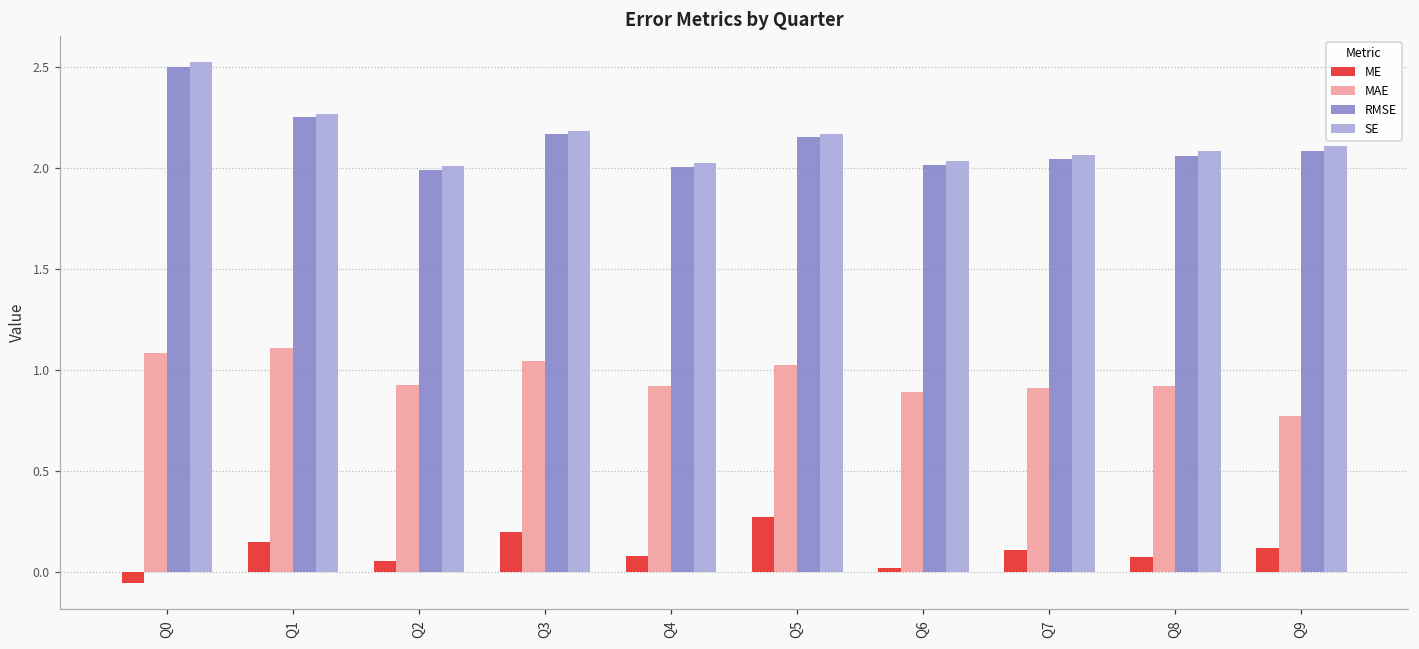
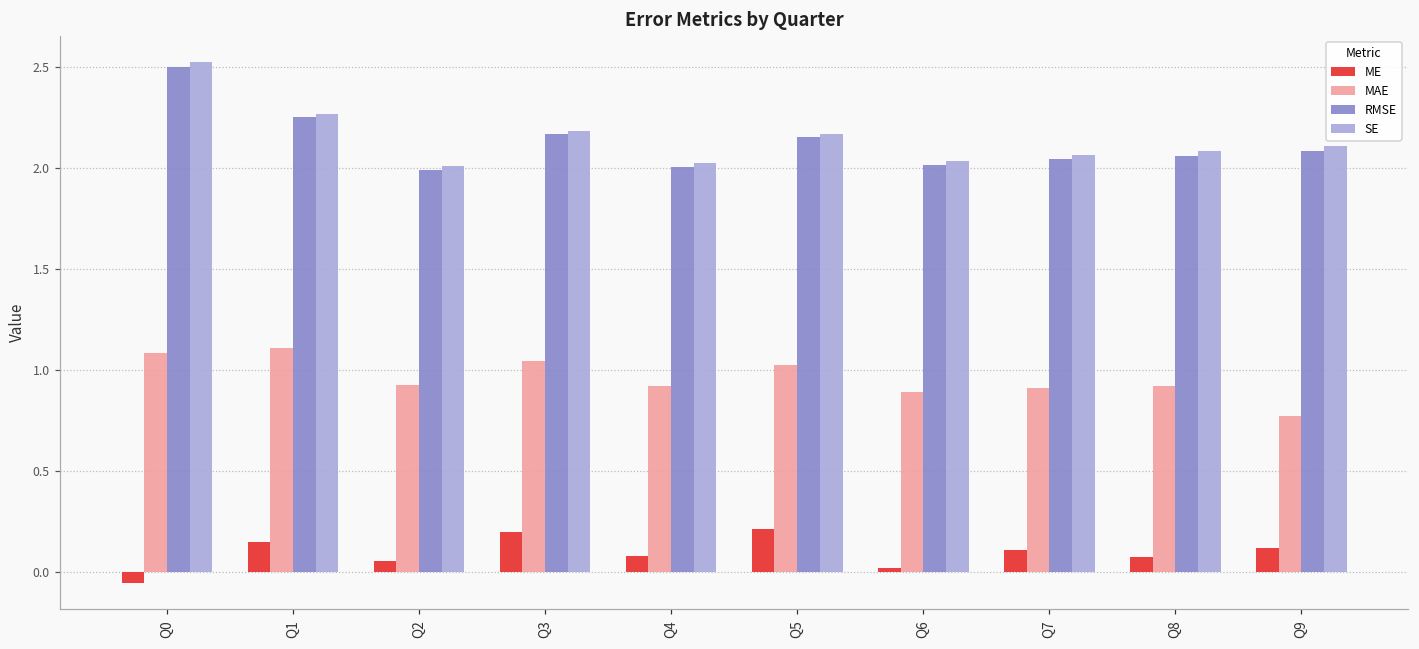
  {
    "ME": {
      "Q0": -0.05,
      "Q1": 0.15,
      "Q2": 0.06,
      "Q3": 0.20,
      "Q4": 0.08,
-     "Q5": 0.27,
+     "Q5": 0.21,
      "Q6": 0.02,
      "Q7": 0.11,
      "Q8": 0.08,
      "Q9": 0.12
    },
    "MAE": {
      "Q0": 1.08,
      "Q1": 1.11,
      "Q2": 0.93,
      "Q3": 1.04,
      "Q4": 0.92,
      "Q5": 1.03,
      "Q6": 0.89,
      "Q7": 0.91,
      "Q8": 0.92,
      "Q9": 0.77
    }
  }
